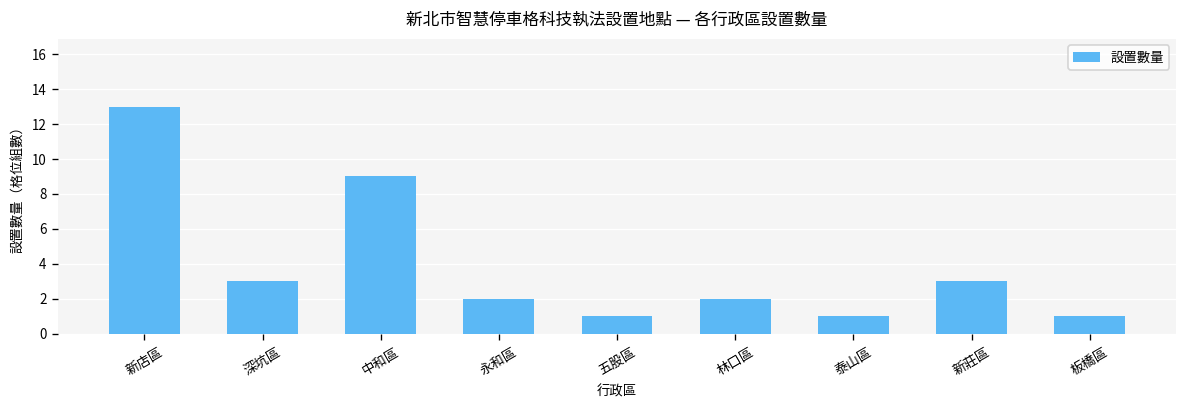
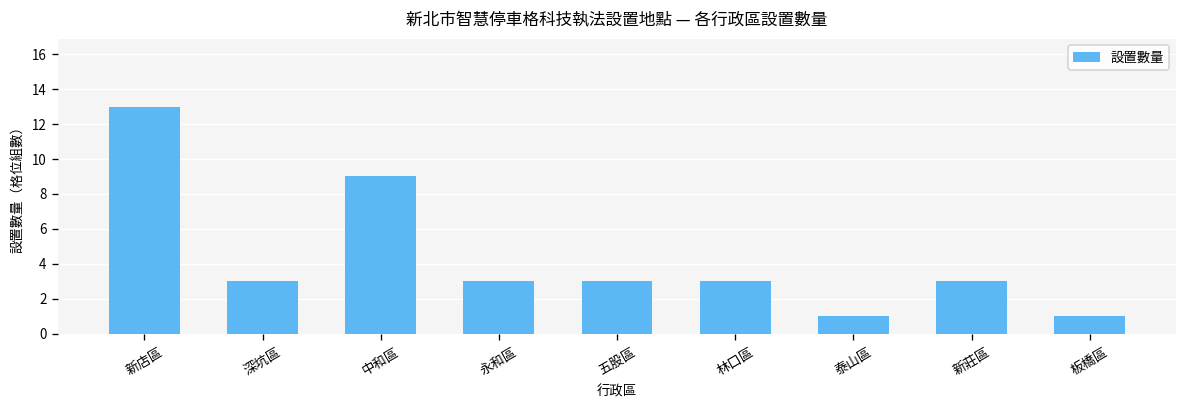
  {
    "新店區": 13,
    "深坑區": 3,
    "中和區": 9,
-   "永和區": 2,
-   "五股區": 1,
-   "林口區": 2,
+   "永和區": 3,
+   "五股區": 3,
+   "林口區": 3,
    "泰山區": 1,
    "新莊區": 3,
    "板橋區": 1
  }
